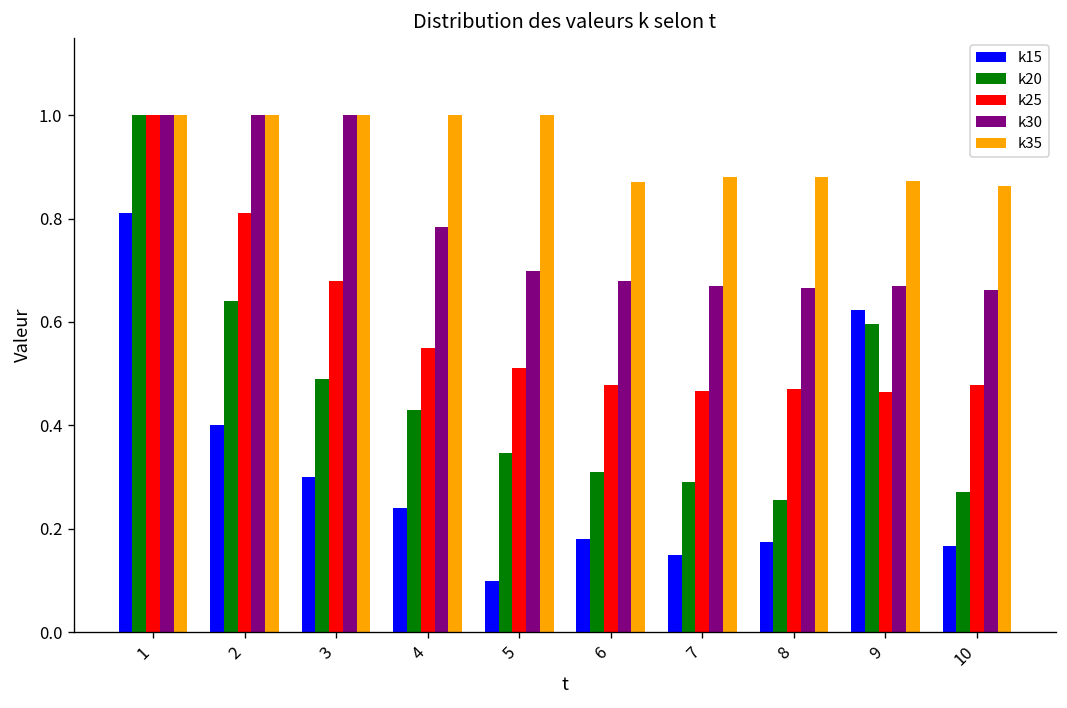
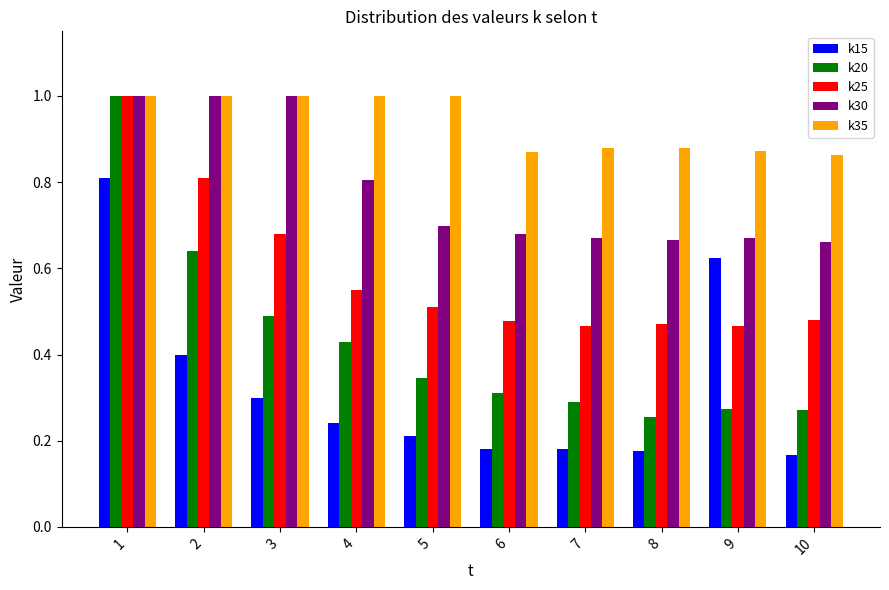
  {
    "k15": {
      "1": 0.81,
      "2": 0.40,
      "3": 0.30,
      "4": 0.24,
-     "5": 0.10,
+     "5": 0.21,
      "6": 0.18,
-     "7": 0.15,
+     "7": 0.18,
      "8": 0.18,
      "9": 0.62,
      "10": 0.17
    },
    "k20": {
      "1": 1.00,
      "2": 0.64,
      "3": 0.49,
      "4": 0.43,
      "5": 0.35,
      "6": 0.31,
      "7": 0.29,
      "8": 0.26,
-     "9": 0.60,
+     "9": 0.27,
      "10": 0.27
    },
    "k25": {
      "1": 1.00,
      "2": 0.81,
      "3": 0.68,
      "4": 0.55,
      "5": 0.51,
      "6": 0.48,
      "7": 0.47,
      "8": 0.47,
      "9": 0.47,
      "10": 0.48
    },
    "k30": {
      "1": 1.00,
      "2": 1.00,
      "3": 1.00,
-     "4": 0.78,
+     "4": 0.80,
      "5": 0.70,
      "6": 0.68,
      "7": 0.67,
      "8": 0.67,
      "9": 0.67,
      "10": 0.66
    },
    "k35": {
      "1": 1.00,
      "2": 1.00,
      "3": 1.00,
      "4": 1.00,
      "5": 1.00,
      "6": 0.87,
      "7": 0.88,
      "8": 0.88,
      "9": 0.87,
      "10": 0.86
    }
  }
